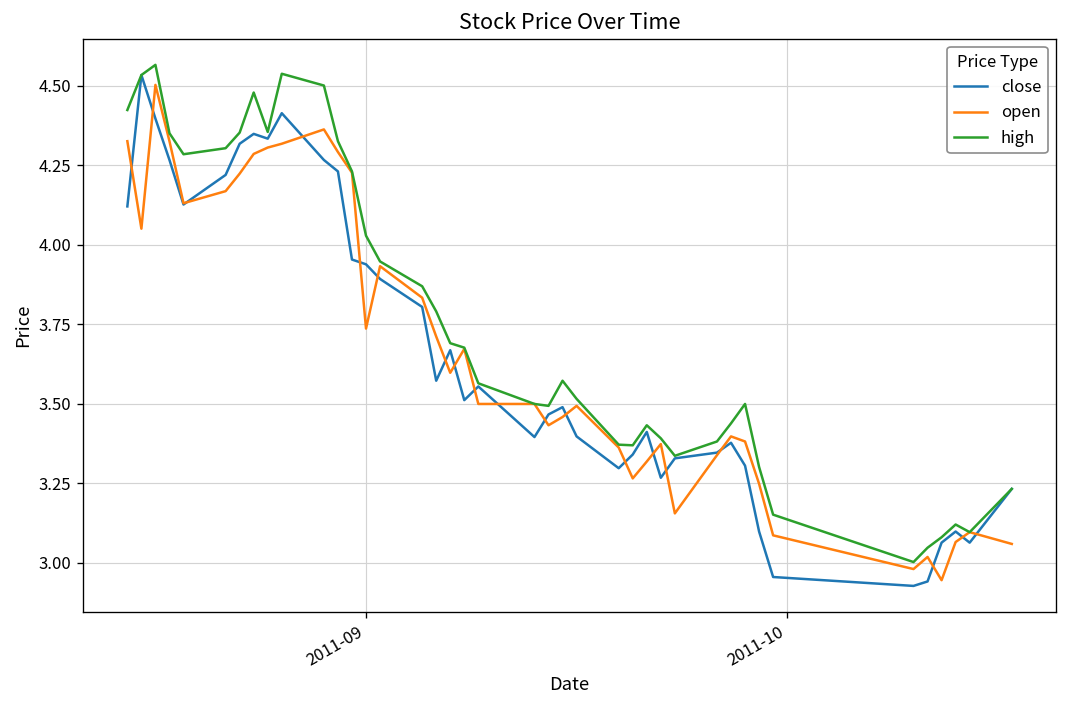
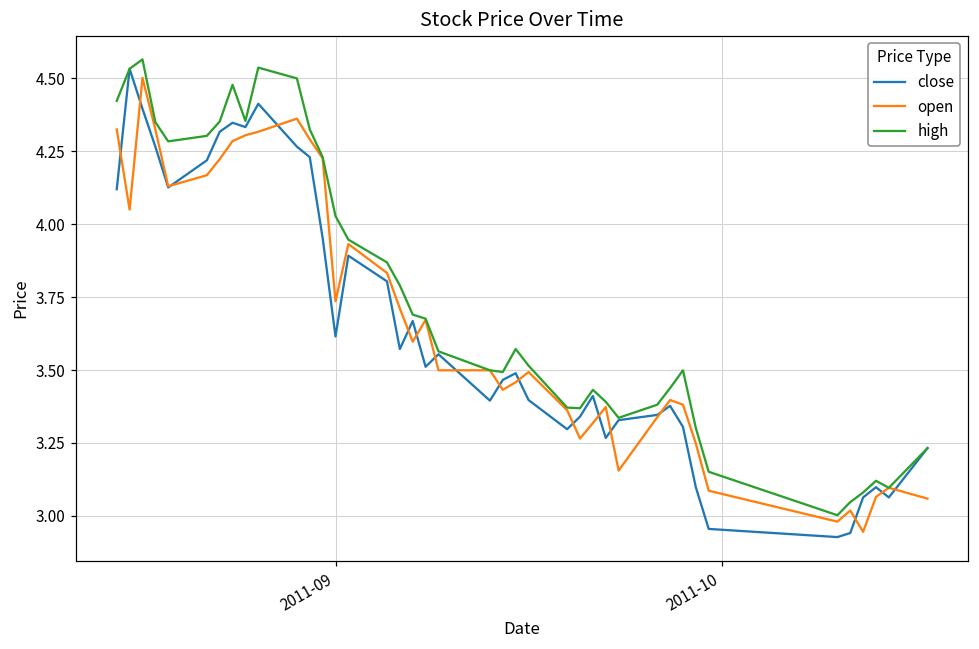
  {
    "close": {
-     "2011-09": 3.94
+     "2011-09": 3.62
    },
    "open": {
      "2011-09": 3.74
    },
    "high": {
      "2011-09": 4.03
    }
  }
